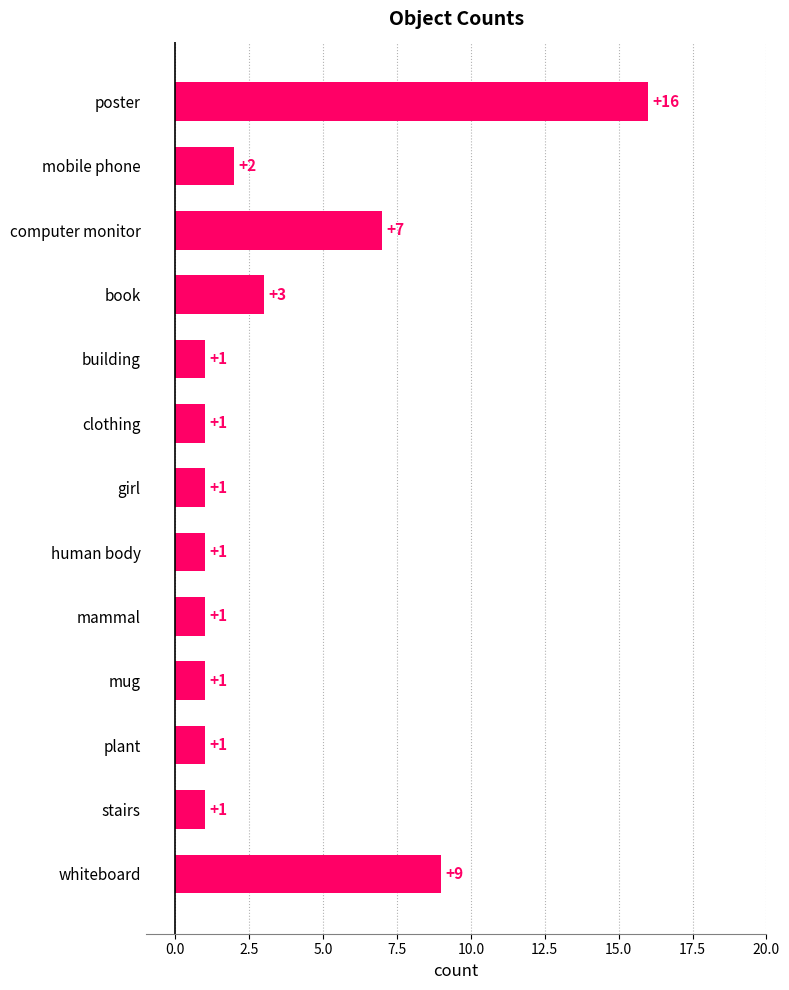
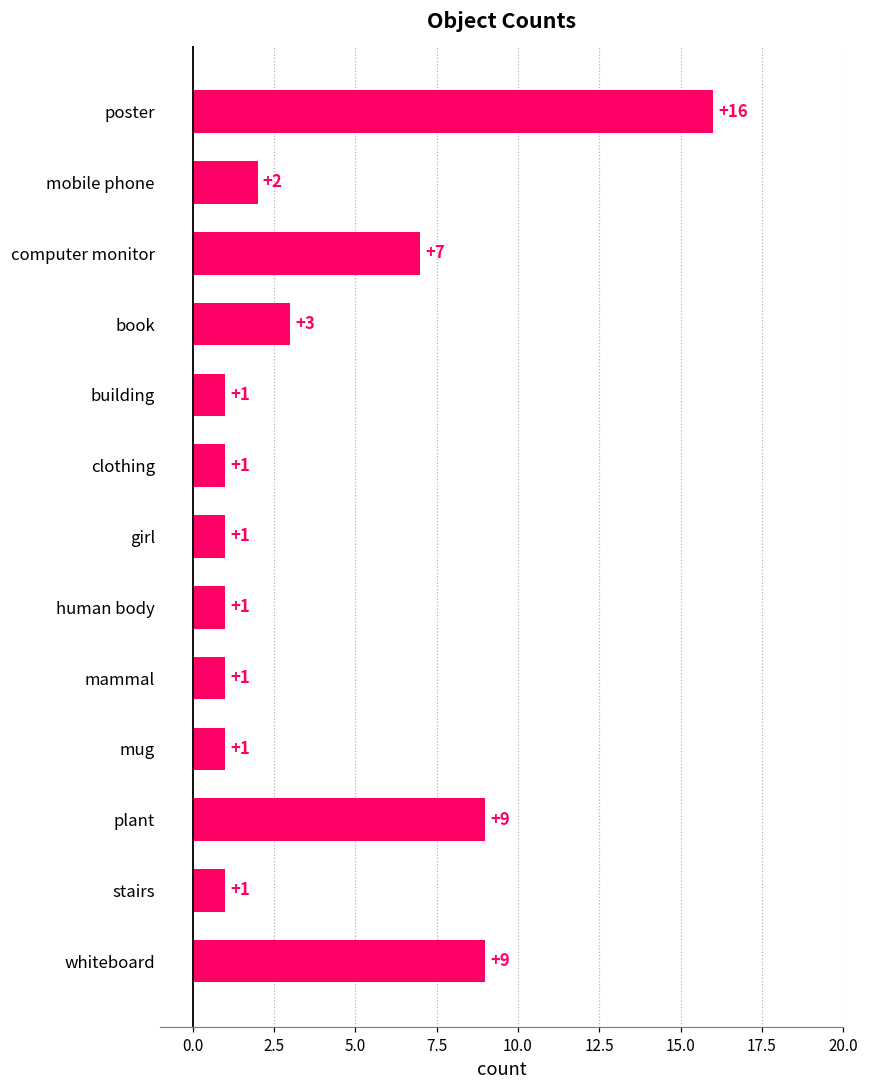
  {
    "poster": "+16",
    "mobile phone": "+2",
    "computer monitor": "+7",
    "book": "+3",
    "building": "+1",
    "clothing": "+1",
    "girl": "+1",
    "human body": "+1",
    "mammal": "+1",
    "mug": "+1",
-   "plant": "+1",
+   "plant": "+9",
    "stairs": "+1",
    "whiteboard": "+9"
  }
